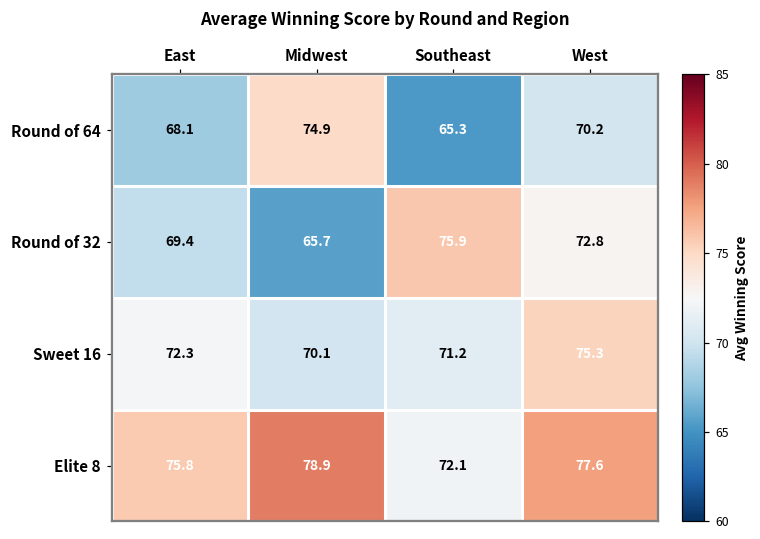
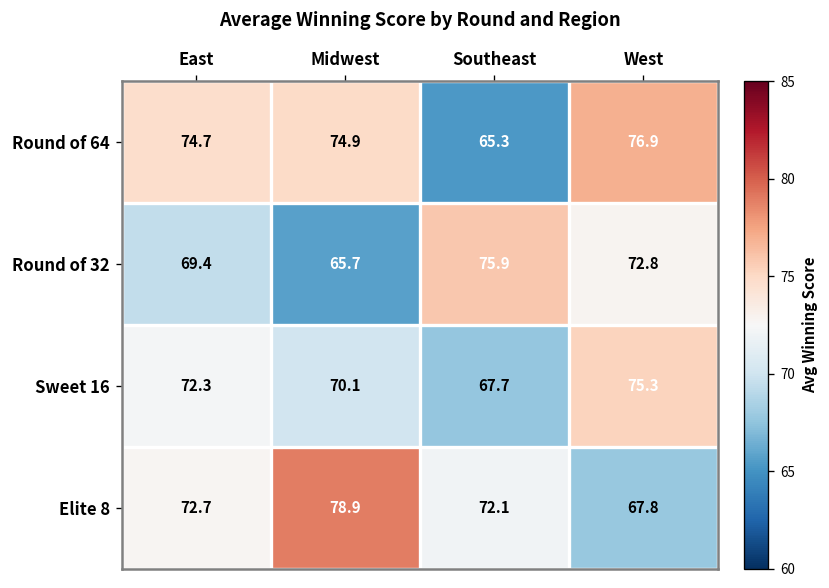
  {
    "Round of 64": {
-     "East": 68.1,
+     "East": 74.7,
      "Midwest": 74.9,
      "Southeast": 65.3,
-     "West": 70.2
+     "West": 76.9
    },
    "Round of 32": {
      "East": 69.4,
      "Midwest": 65.7,
      "Southeast": 75.9,
      "West": 72.8
    },
    "Sweet 16": {
      "East": 72.3,
      "Midwest": 70.1,
-     "Southeast": 71.2,
+     "Southeast": 67.7,
      "West": 75.3
    },
    "Elite 8": {
-     "East": 75.8,
+     "East": 72.7,
      "Midwest": 78.9,
      "Southeast": 72.1,
-     "West": 77.6
+     "West": 67.8
    }
  }
